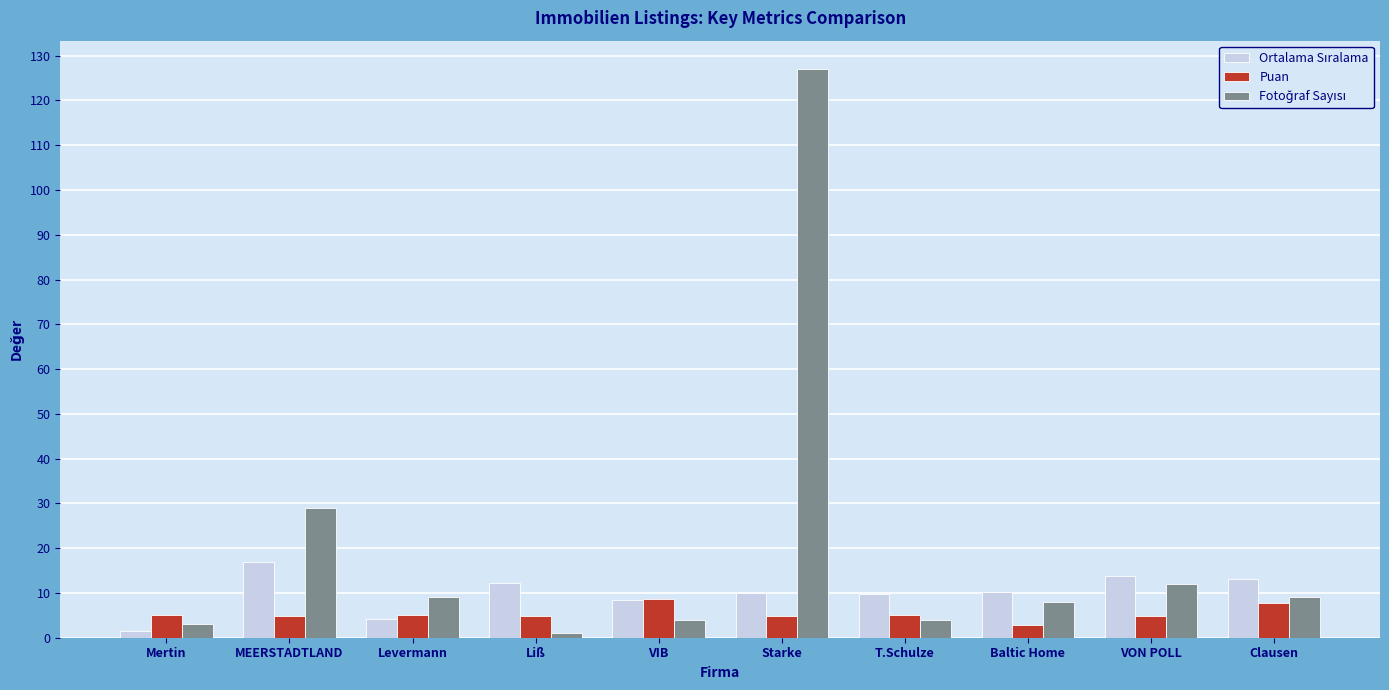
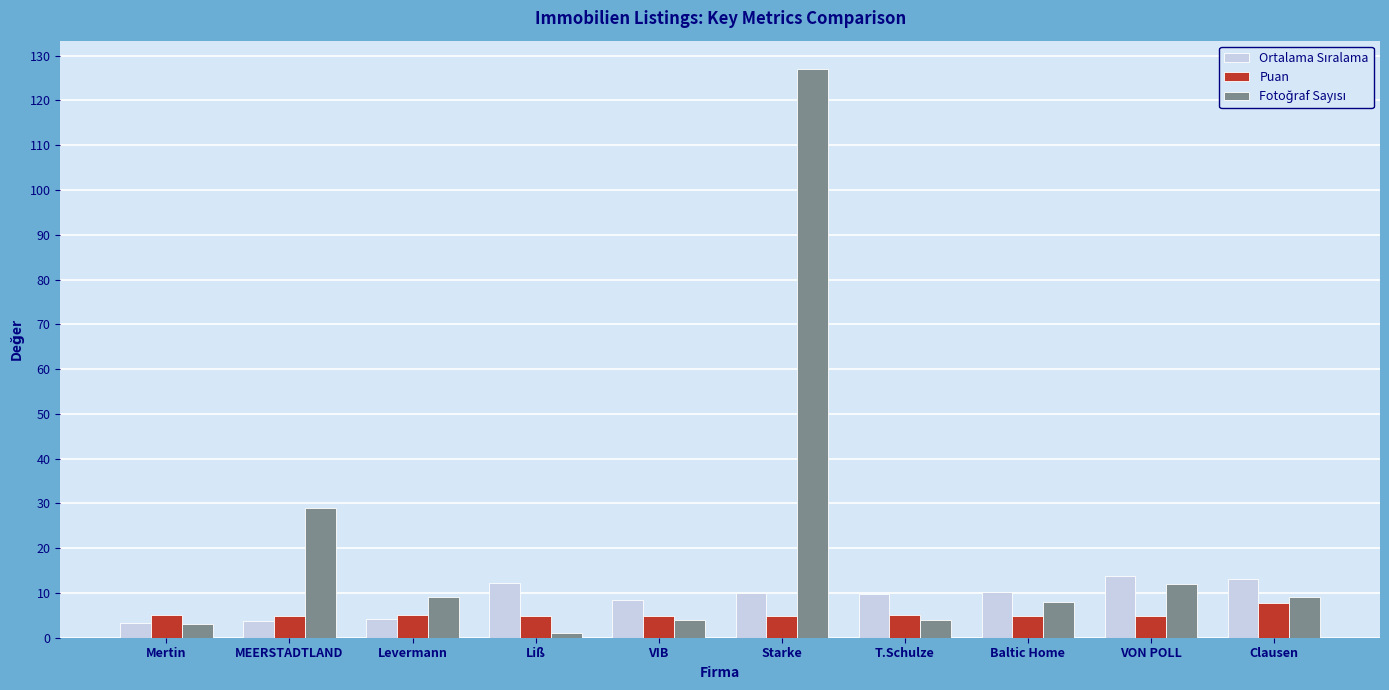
  {
    "Ortalama Sıralama": {
-     "Mertin": 1,
-     "MEERSTADTLAND": 17,
+     "Mertin": 3,
+     "MEERSTADTLAND": 4,
      "Levermann": 4,
      "Liß": 12,
      "VIB": 8,
      "Starke": 10,
      "T.Schulze": 10,
      "Baltic Home": 10,
      "VON POLL": 14,
      "Clausen": 13
    },
    "Puan": {
      "Mertin": 5,
      "MEERSTADTLAND": 5,
      "Levermann": 5,
      "Liß": 5,
-     "VIB": 9,
+     "VIB": 5,
      "Starke": 5,
      "T.Schulze": 5,
-     "Baltic Home": 3,
+     "Baltic Home": 5,
      "VON POLL": 5,
      "Clausen": 8
    },
    "Fotoğraf Sayısı": {
      "Mertin": 3,
      "MEERSTADTLAND": 29,
      "Levermann": 9,
      "Liß": 1,
      "VIB": 4,
      "Starke": 127,
      "T.Schulze": 4,
      "Baltic Home": 8,
      "VON POLL": 12,
      "Clausen": 9
    }
  }
